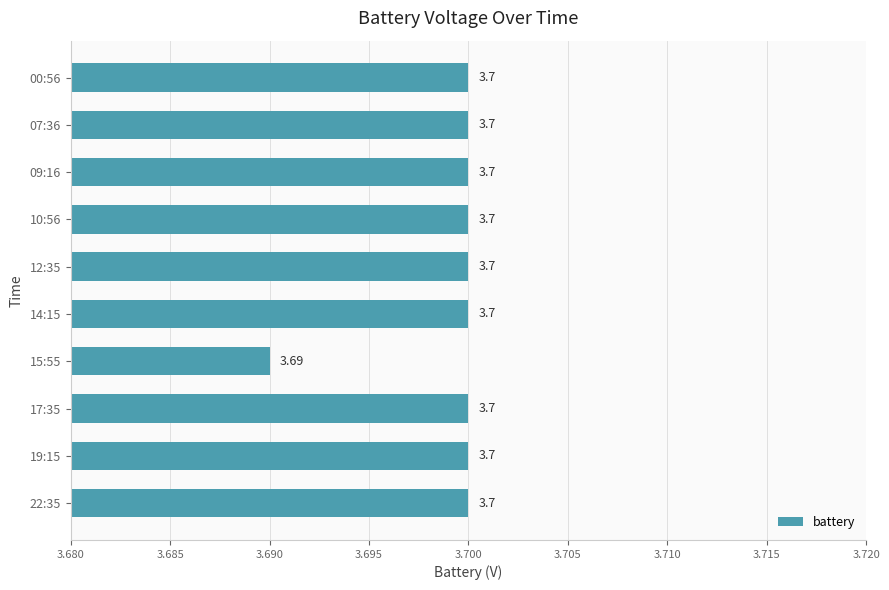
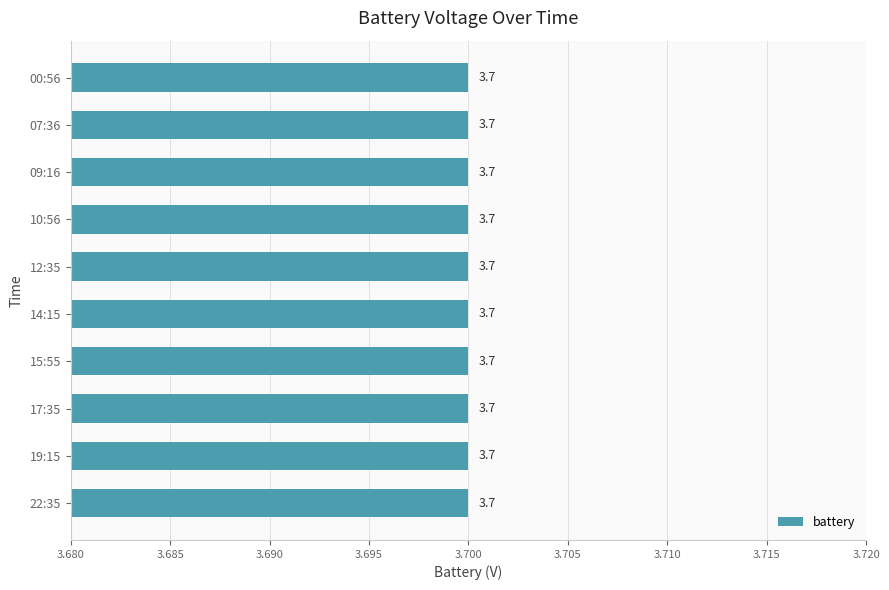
  {
    "00:56": 3.7,
    "07:36": 3.7,
    "09:16": 3.7,
    "10:56": 3.7,
    "12:35": 3.7,
    "14:15": 3.7,
-   "15:55": 3.69,
+   "15:55": 3.7,
    "17:35": 3.7,
    "19:15": 3.7,
    "22:35": 3.7
  }
